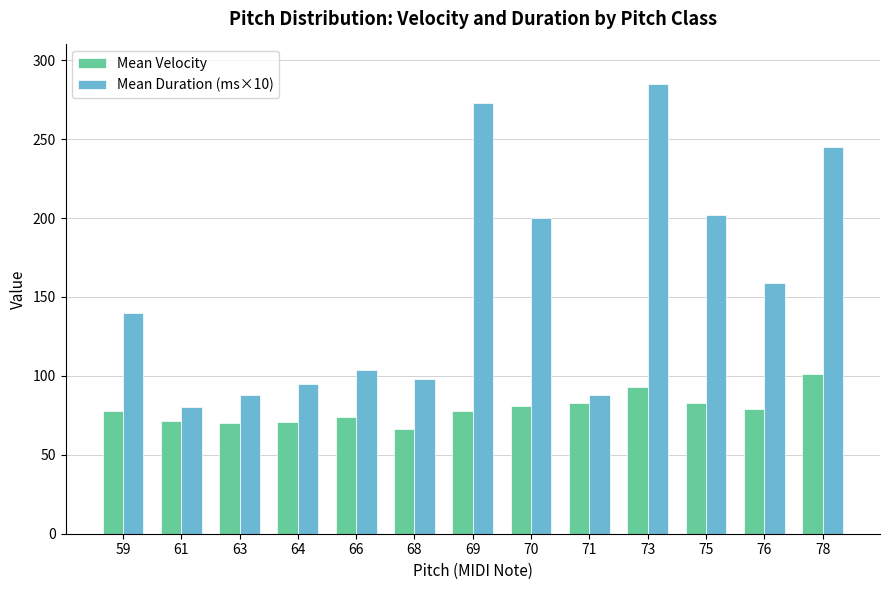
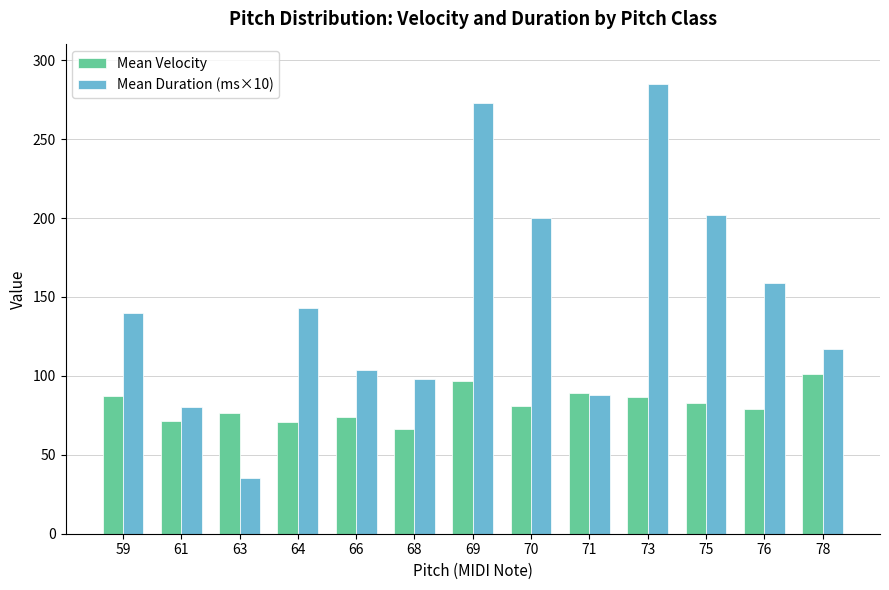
  {
    "Mean Velocity": {
-     "59": 78,
+     "59": 87,
      "61": 72,
-     "63": 70,
+     "63": 76,
      "64": 71,
      "66": 74,
      "68": 67,
-     "69": 78,
+     "69": 97,
      "70": 81,
-     "71": 83,
-     "73": 93,
+     "71": 89,
+     "73": 87,
      "75": 83,
      "76": 79,
      "78": 101
    },
    "Mean Duration (ms×10)": {
      "59": 140,
      "61": 80,
-     "63": 88,
-     "64": 95,
+     "63": 35,
+     "64": 143,
      "66": 104,
      "68": 98,
      "69": 273,
      "70": 200,
      "71": 88,
      "73": 285,
      "75": 202,
      "76": 159,
-     "78": 245
+     "78": 117
    }
  }
